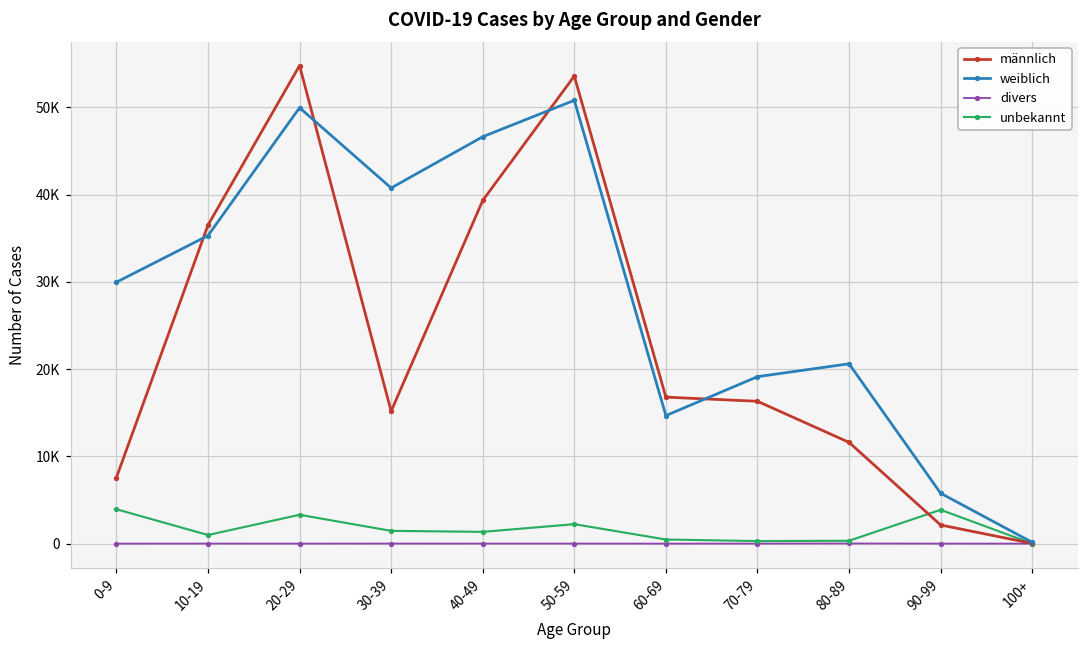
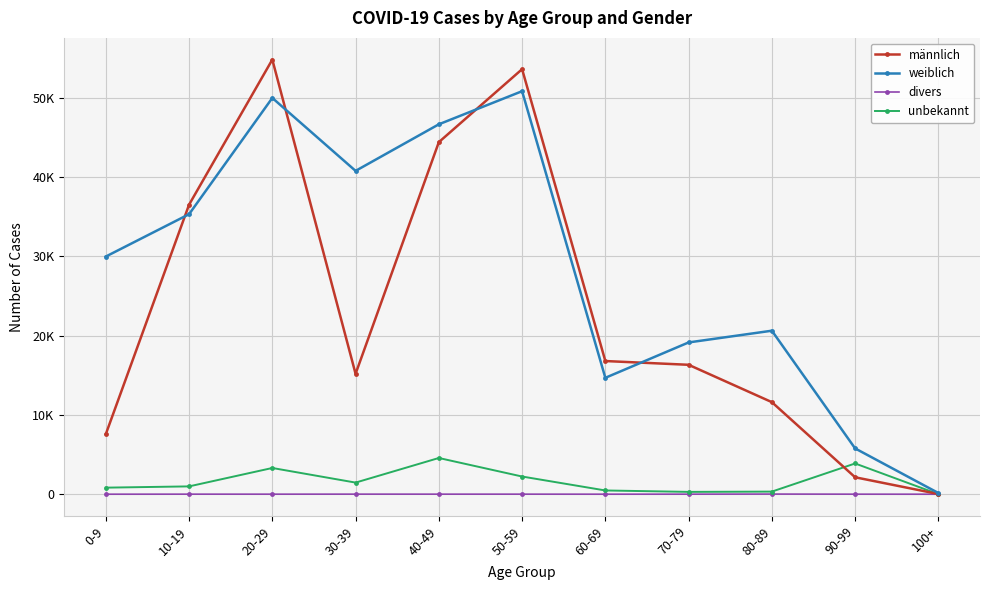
  {
    "männlich": {
      "0-9": 8000,
      "10-19": 36000,
      "20-29": 55000,
      "30-39": 15000,
-     "40-49": 39000,
+     "40-49": 44000,
      "50-59": 54000,
      "60-69": 17000,
      "70-79": 16000,
      "80-89": 12000,
      "90-99": 2000
    },
    "weiblich": {
      "0-9": 30000,
      "10-19": 35000,
      "20-29": 50000,
      "30-39": 41000,
      "40-49": 47000,
      "50-59": 51000,
      "60-69": 15000,
      "70-79": 19000,
      "80-89": 21000,
      "90-99": 6000
    },
    "divers": {
      "0-9": 0,
      "10-19": 0,
      "20-29": 0,
      "30-39": 0,
      "40-49": 0,
      "50-59": 0,
      "60-69": 0,
      "90-99": 0
    },
    "unbekannt": {
-     "0-9": 4000,
+     "0-9": 1000,
      "10-19": 1000,
      "20-29": 3000,
      "30-39": 1000,
-     "40-49": 1000,
+     "40-49": 5000,
      "50-59": 2000,
      "60-69": 0,
      "90-99": 4000
    }
  }
